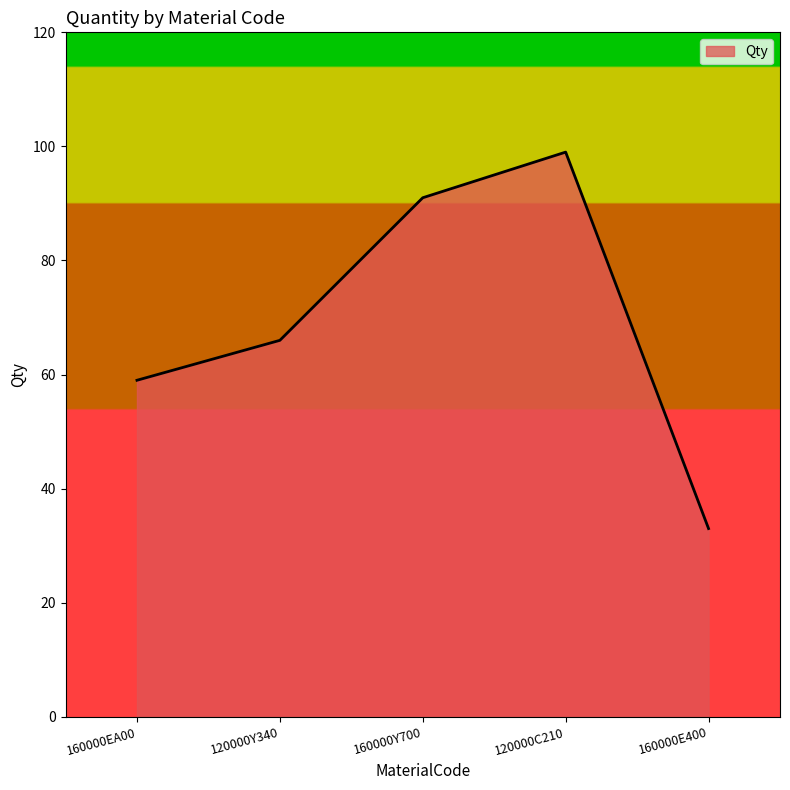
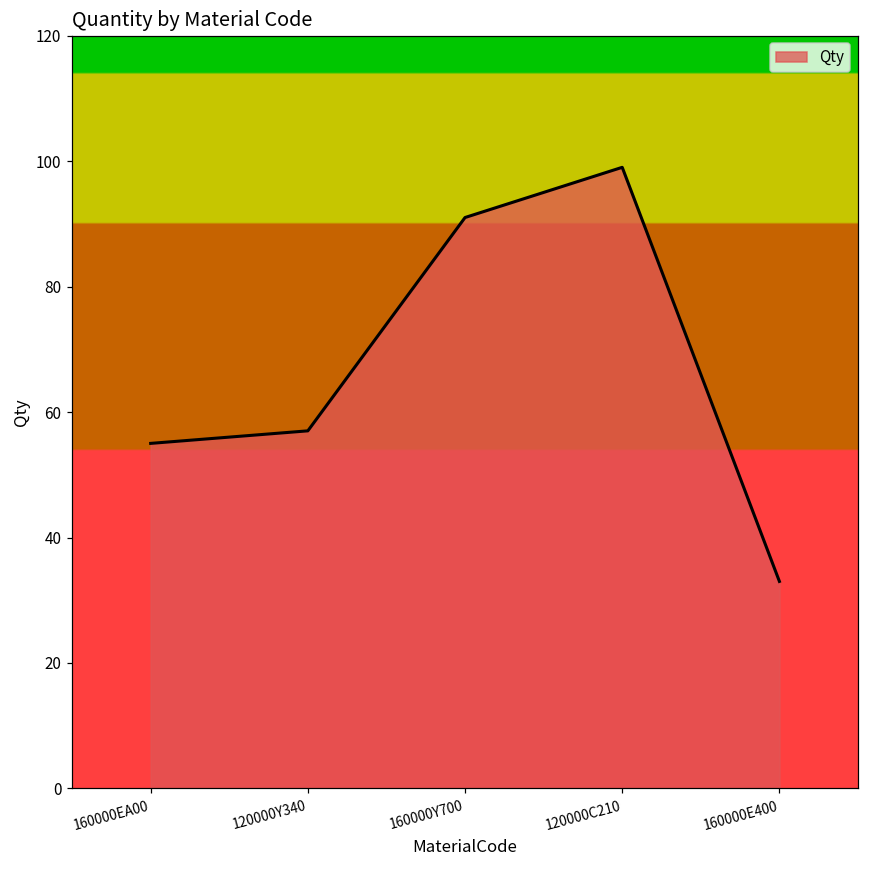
  {
-   "160000EA00": 59,
-   "120000Y340": 66,
+   "160000EA00": 55,
+   "120000Y340": 57,
    "160000Y700": 91,
    "120000C210": 99,
    "160000E400": 33
  }
